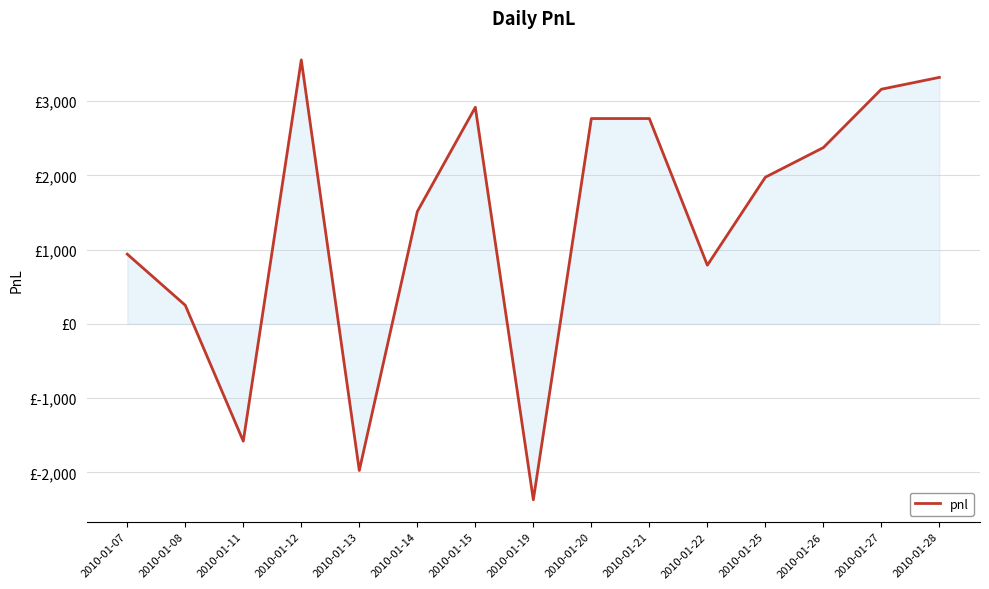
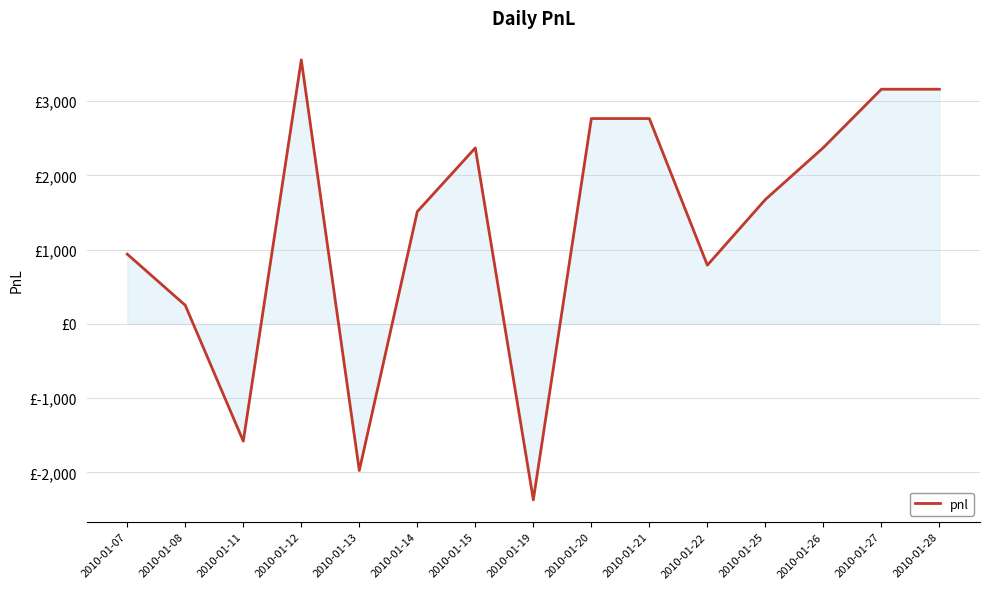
  {
    "pnl": {
      "2010-01-11": "£-1,600",
      "2010-01-13": "£-2,000",
-     "2010-01-15": "£2,900",
+     "2010-01-15": "£2,400",
      "2010-01-19": "£-2,400",
-     "2010-01-25": "£2,000",
-     "2010-01-28": "£3,300"
+     "2010-01-25": "£1,700",
+     "2010-01-28": "£3,200"
    }
  }
